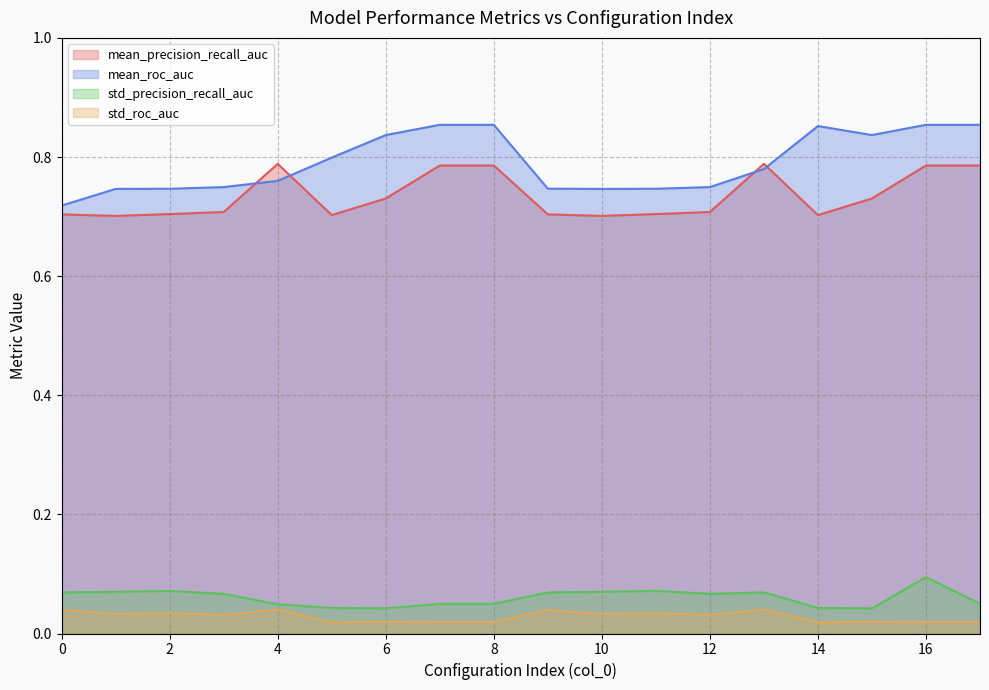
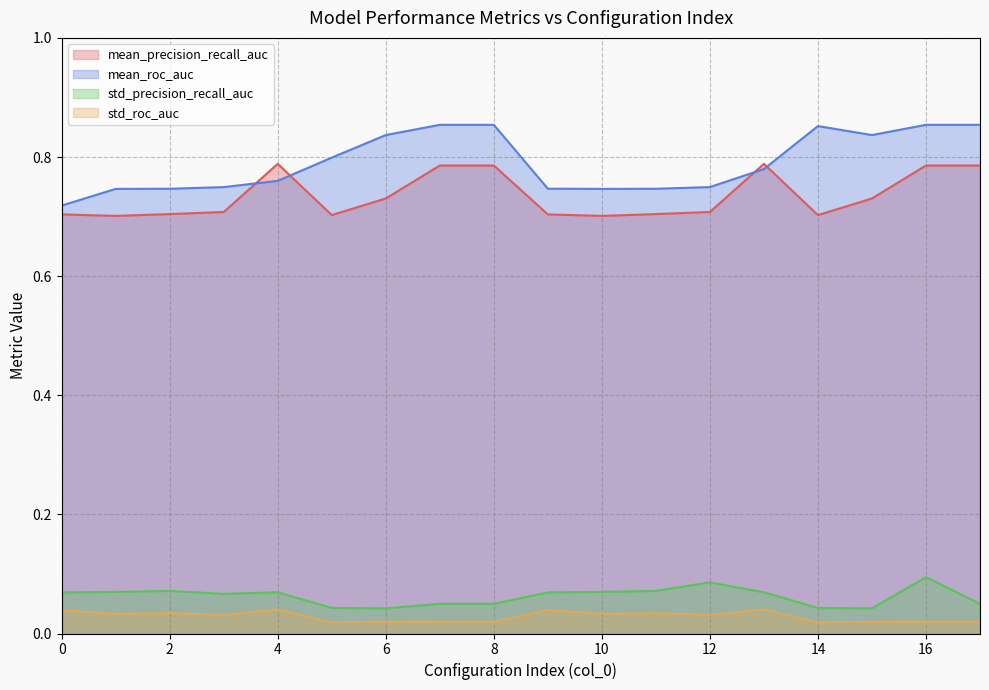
  {
    "mean_roc_auc": {
      "0": 0.72,
      "2": 0.75,
      "4": 0.76,
      "6": 0.84,
      "8": 0.85,
      "10": 0.75,
      "12": 0.75,
      "14": 0.85,
      "16": 0.85
    },
    "std_precision_recall_auc": {
      "0": 0.07,
      "2": 0.07,
-     "4": 0.05,
+     "4": 0.07,
      "6": 0.04,
      "8": 0.05,
      "10": 0.07,
-     "12": 0.07,
+     "12": 0.09,
      "14": 0.04,
      "16": 0.09
    }
  }
